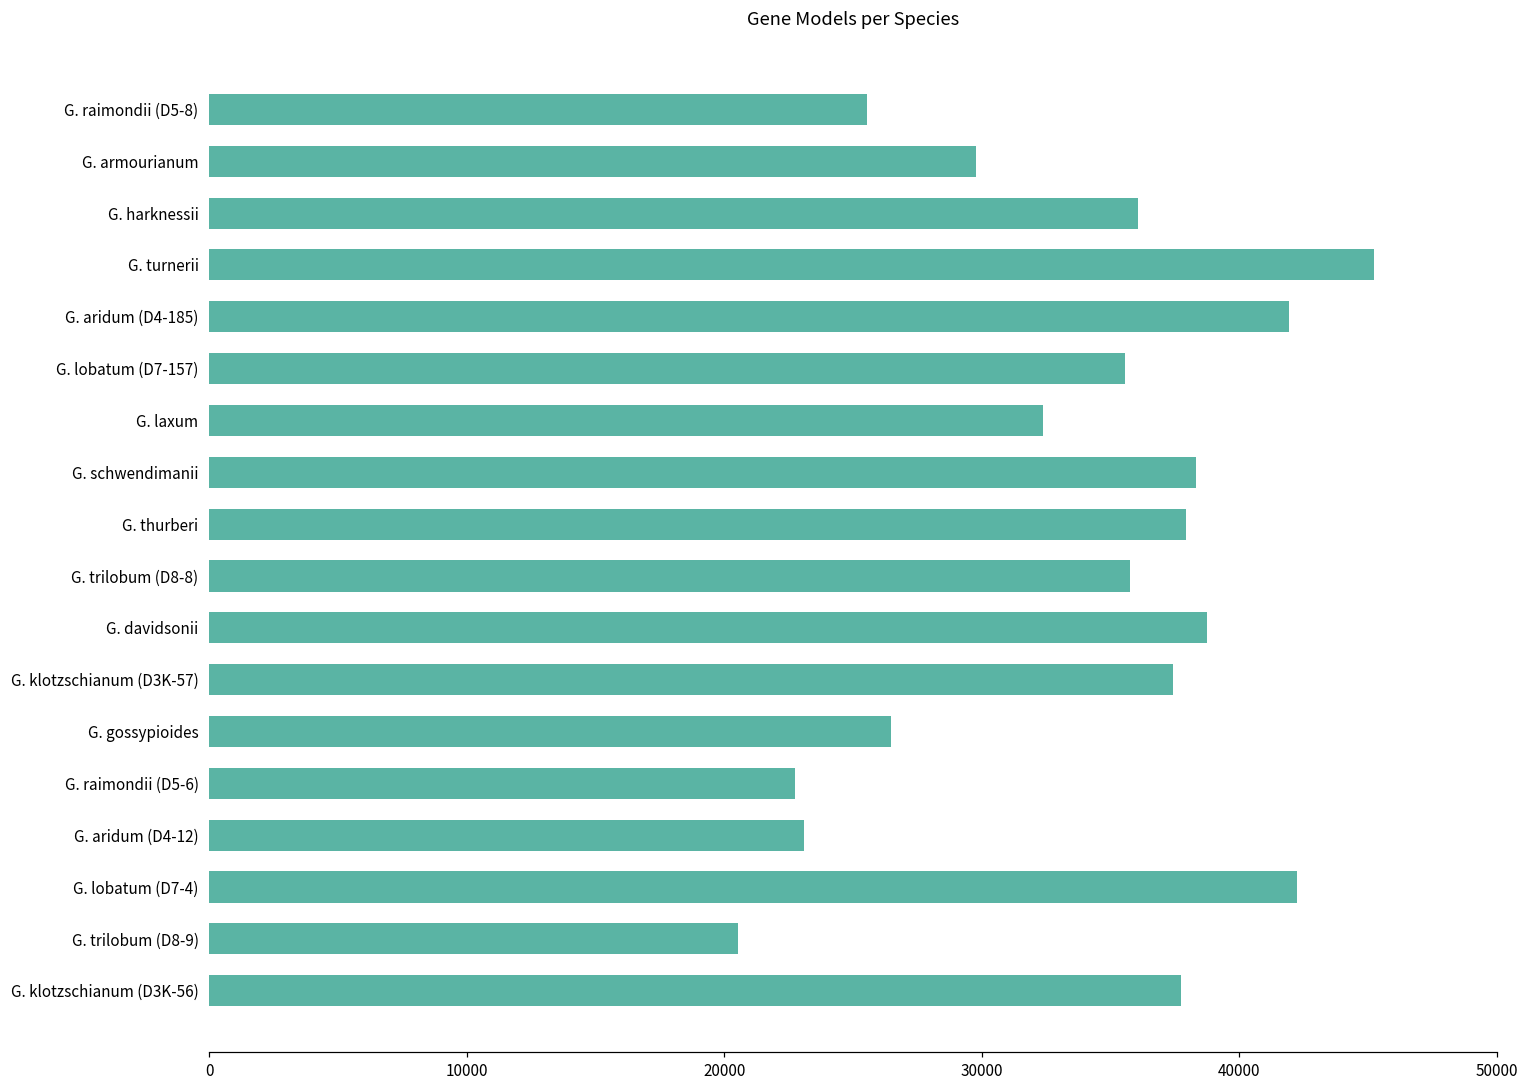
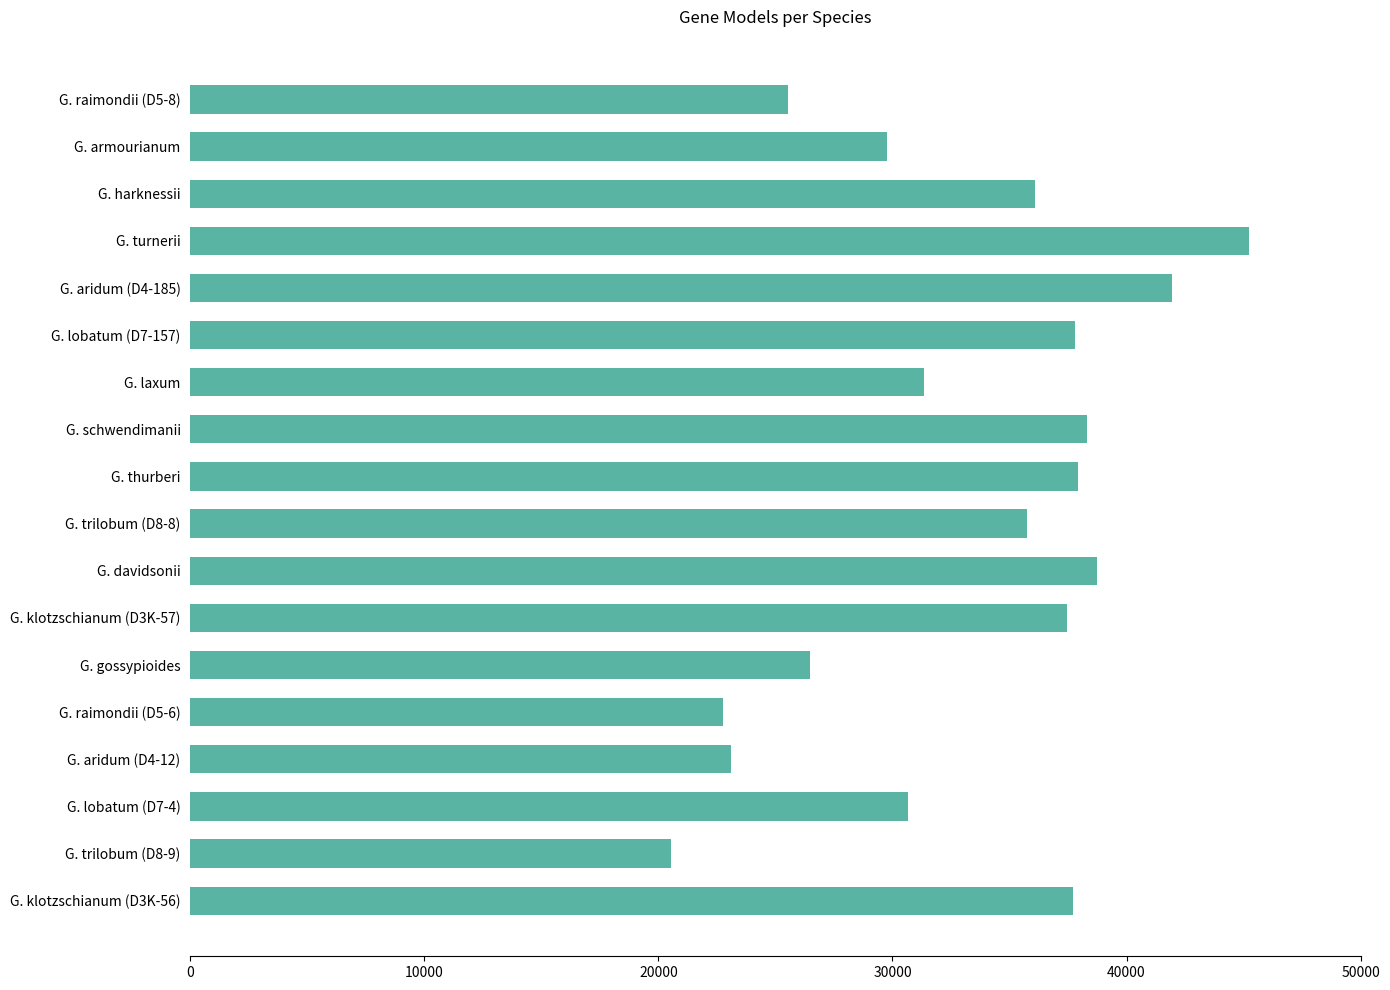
  {
    "G. raimondii (D5-8)": 25600,
    "G. armourianum": 29800,
    "G. harknessii": 36100,
    "G. turnerii": 45200,
    "G. aridum (D4-185)": 42000,
-   "G. lobatum (D7-157)": 35600,
-   "G. laxum": 32400,
+   "G. lobatum (D7-157)": 37800,
+   "G. laxum": 31400,
    "G. schwendimanii": 38300,
    "G. thurberi": 37900,
    "G. trilobum (D8-8)": 35700,
    "G. davidsonii": 38800,
    "G. klotzschianum (D3K-57)": 37400,
    "G. gossypioides": 26500,
    "G. raimondii (D5-6)": 22700,
    "G. aridum (D4-12)": 23100,
-   "G. lobatum (D7-4)": 42300,
+   "G. lobatum (D7-4)": 30600,
    "G. trilobum (D8-9)": 20500,
    "G. klotzschianum (D3K-56)": 37700
  }
